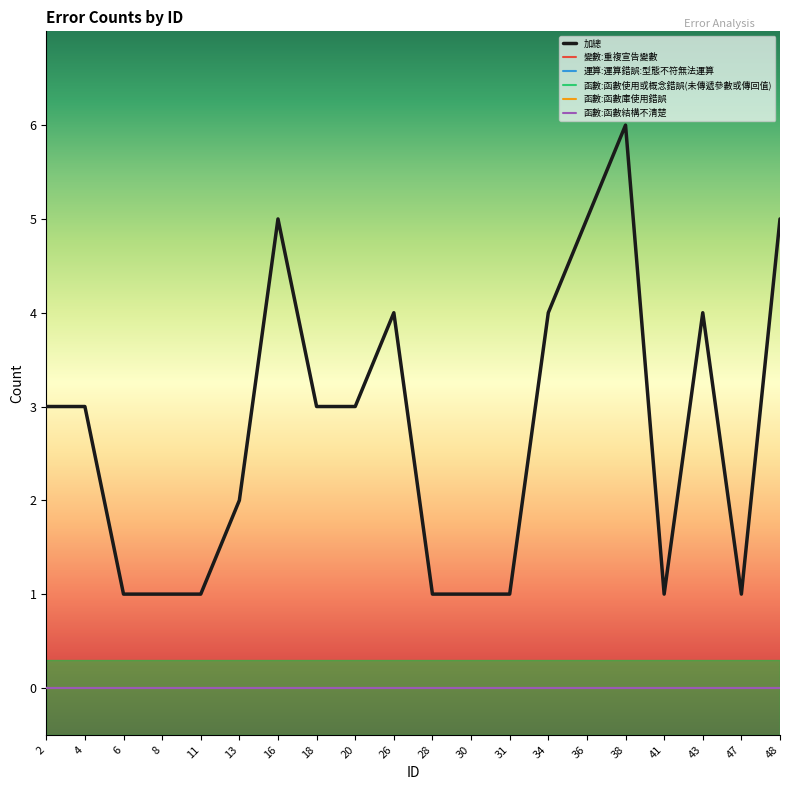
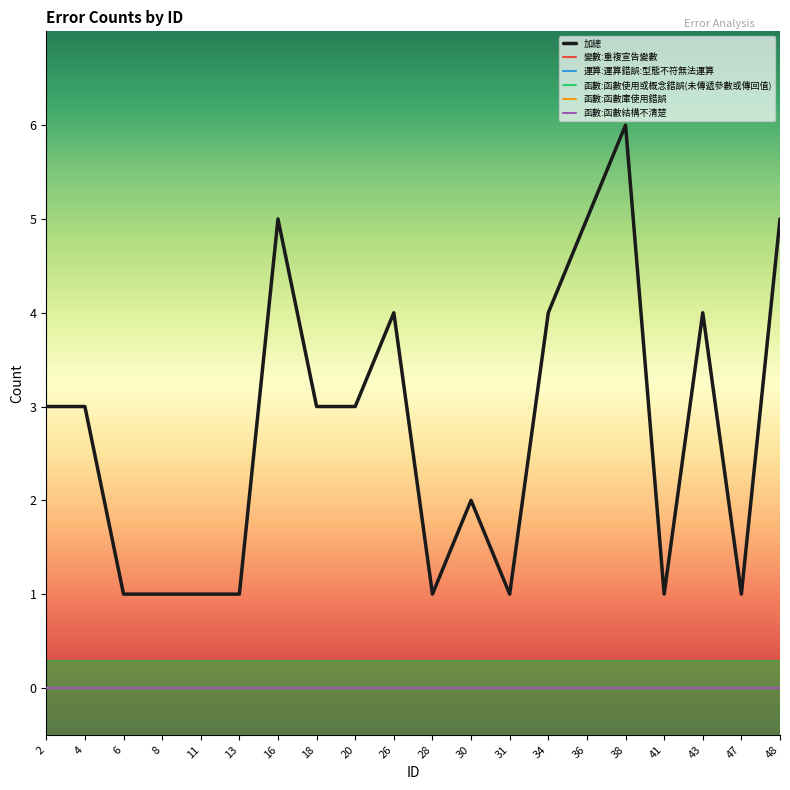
  {
    "加總": {
      "2": 3,
      "4": 3,
      "6": 1,
      "8": 1,
      "11": 1,
-     "13": 2,
+     "13": 1,
      "16": 5,
      "18": 3,
      "20": 3,
      "26": 4,
      "28": 1,
-     "30": 1,
+     "30": 2,
      "31": 1,
      "34": 4,
      "36": 5,
      "38": 6,
      "41": 1,
      "43": 4,
      "47": 1,
      "48": 5
    }
  }
